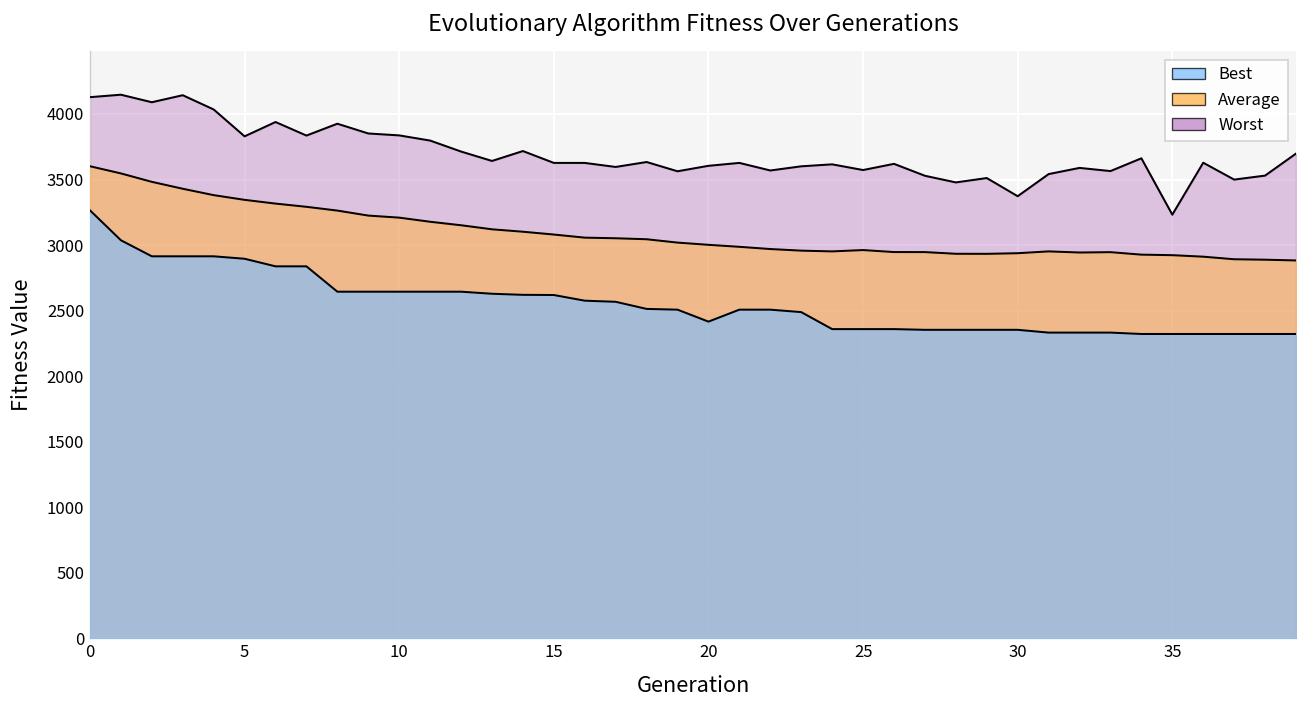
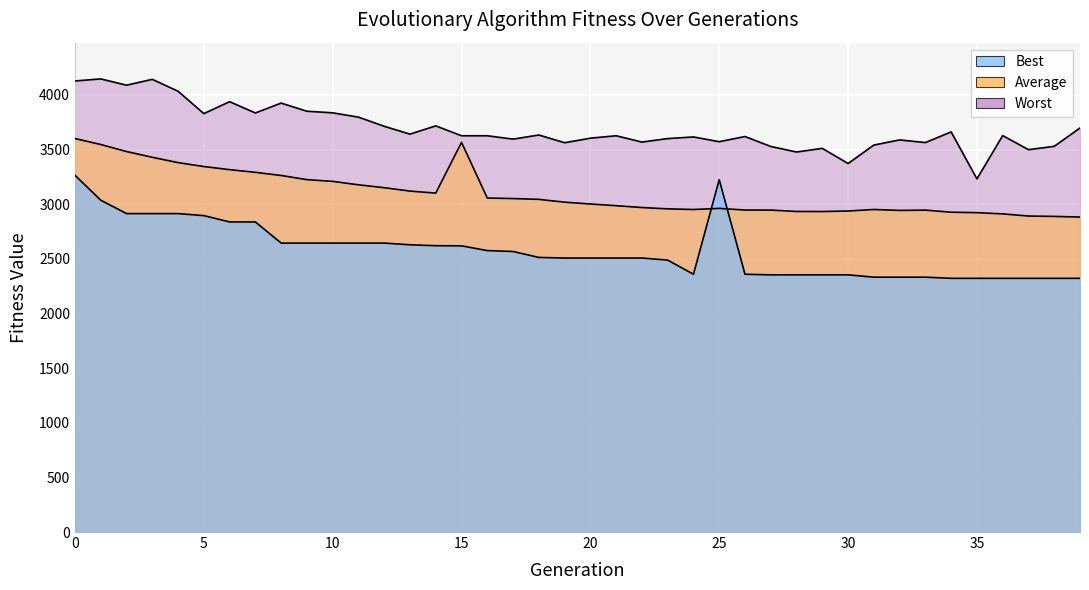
  {
    "Worst": {
      "0": 4130,
      "5": 3830,
      "10": 3840,
      "15": 3630,
      "20": 3600,
      "25": 3570,
      "30": 3370,
      "35": 3230
    },
    "Average": {
      "0": 3600,
      "5": 3350,
      "10": 3210,
-     "15": 3080,
+     "15": 3570,
      "20": 3000,
      "25": 2960,
      "30": 2940,
      "35": 2920
    },
    "Best": {
      "0": 3270,
      "5": 2900,
      "10": 2640,
      "15": 2620,
-     "20": 2420,
-     "25": 2360,
+     "20": 2510,
+     "25": 3220,
      "30": 2350,
      "35": 2320
    }
  }
